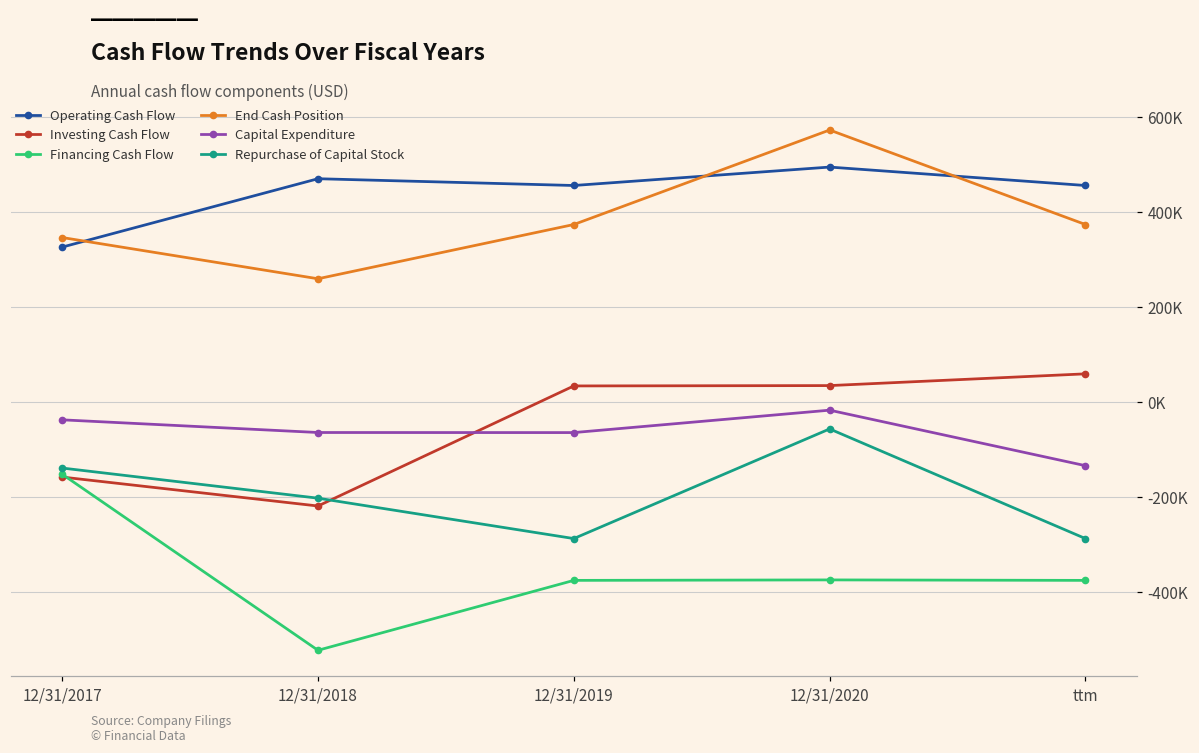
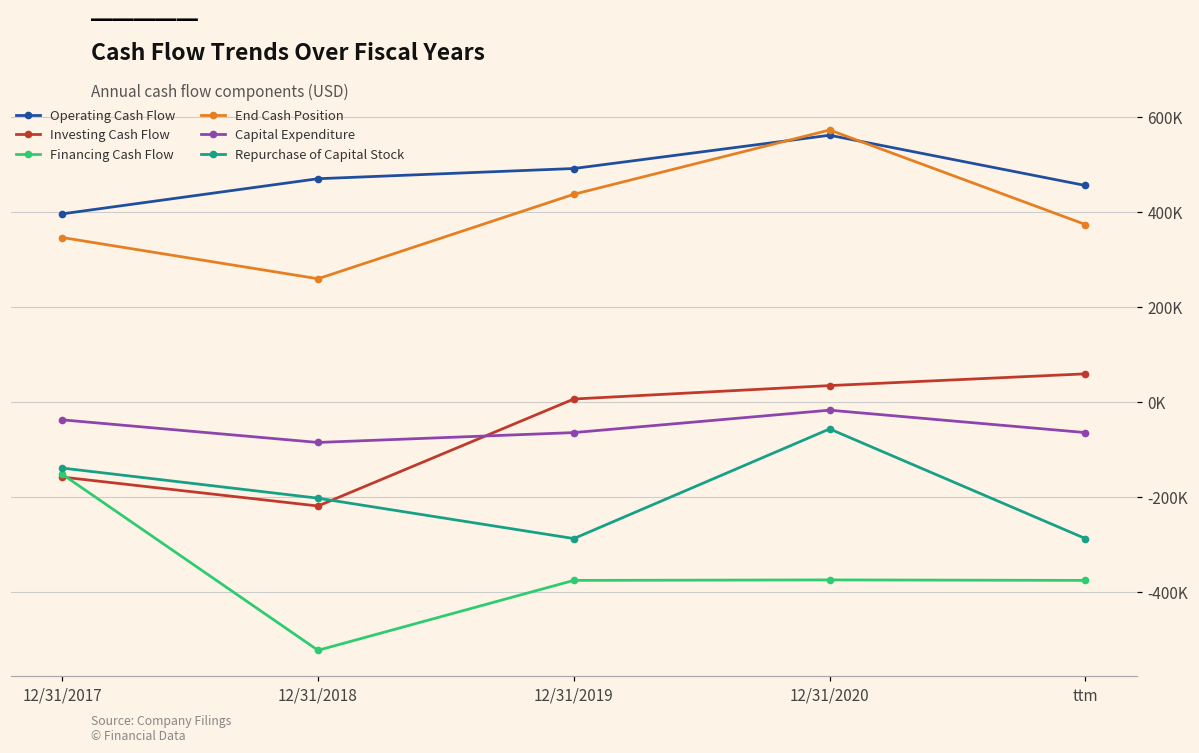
  {
    "Operating Cash Flow": {
-     "12/31/2017": 330000,
+     "12/31/2017": 400000,
      "12/31/2018": 470000,
-     "12/31/2019": 460000,
-     "12/31/2020": 500000,
+     "12/31/2019": 490000,
+     "12/31/2020": 560000,
      "ttm": 460000
    },
    "Investing Cash Flow": {
      "12/31/2018": -220000,
-     "12/31/2019": 30000,
+     "12/31/2019": 10000,
      "12/31/2020": 30000,
      "ttm": 60000
    },
    "End Cash Position": {
      "12/31/2017": 350000,
      "12/31/2018": 260000,
-     "12/31/2019": 370000,
+     "12/31/2019": 440000,
      "12/31/2020": 570000,
      "ttm": 370000
    },
    "Capital Expenditure": {
      "12/31/2017": -40000,
-     "12/31/2018": -60000,
+     "12/31/2018": -90000,
      "12/31/2019": -60000,
      "12/31/2020": -20000,
-     "ttm": -130000
+     "ttm": -60000
    }
  }
